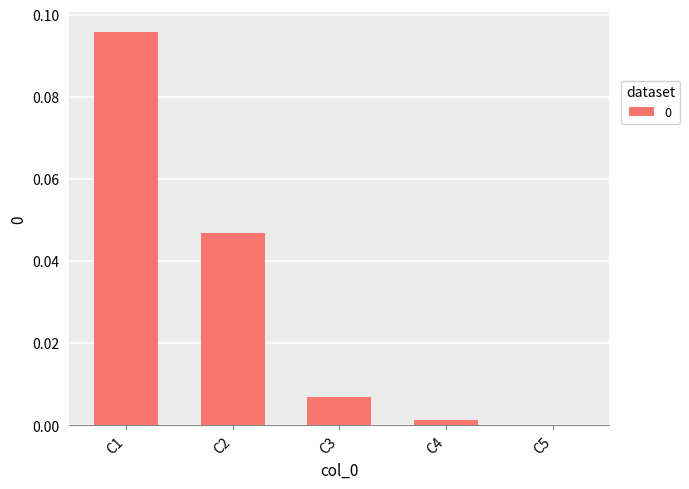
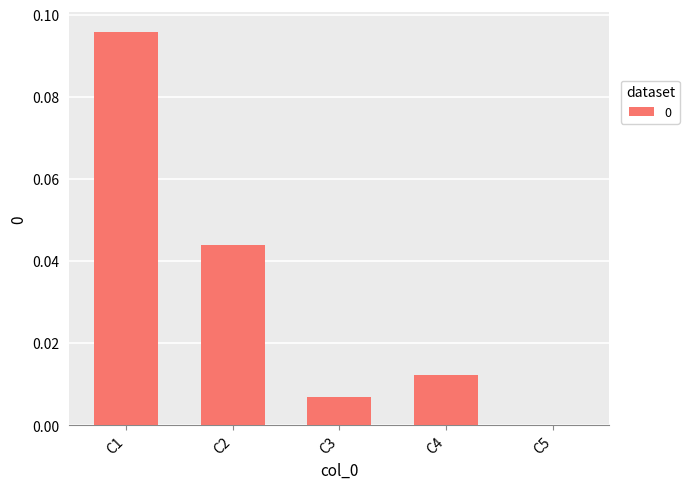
  {
    "C1": 0.096,
-   "C2": 0.047,
+   "C2": 0.044,
    "C3": 0.007,
-   "C4": 0.001,
+   "C4": 0.012,
    "C5": 0.000
  }
